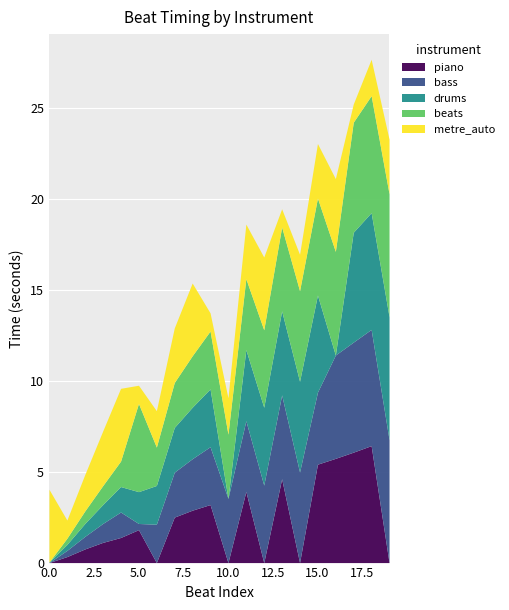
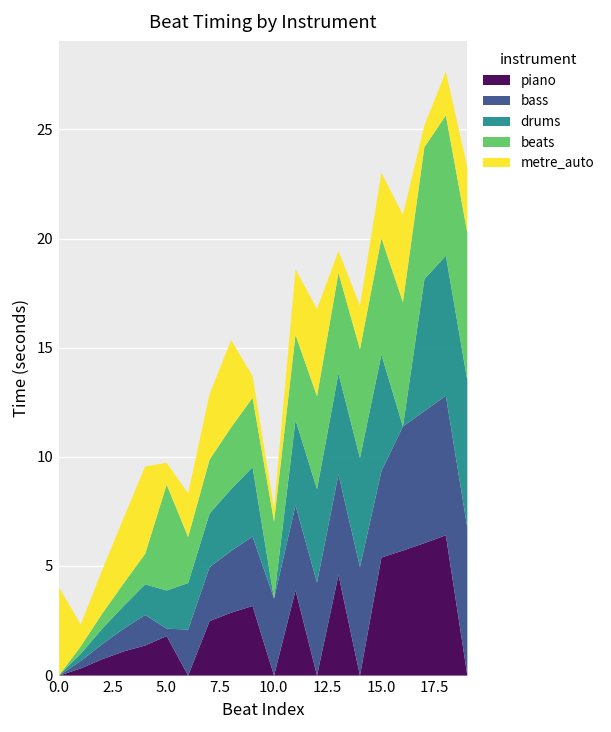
  {
    "piano": {
      "5.0": 1.8,
      "10.0": 0.0,
      "15.0": 5.4
    },
    "bass": {
      "5.0": 0.3,
      "15.0": 4.0
    },
    "drums": {
      "5.0": 1.8,
      "15.0": 5.3
    },
    "beats": {
      "5.0": 4.9,
      "10.0": 3.5,
      "15.0": 5.3
    },
    "metre_auto": {
      "0.0": 4.0,
      "5.0": 1.0,
-     "10.0": 2.0,
+     "10.0": 0.6,
      "15.0": 3.0
    }
  }
